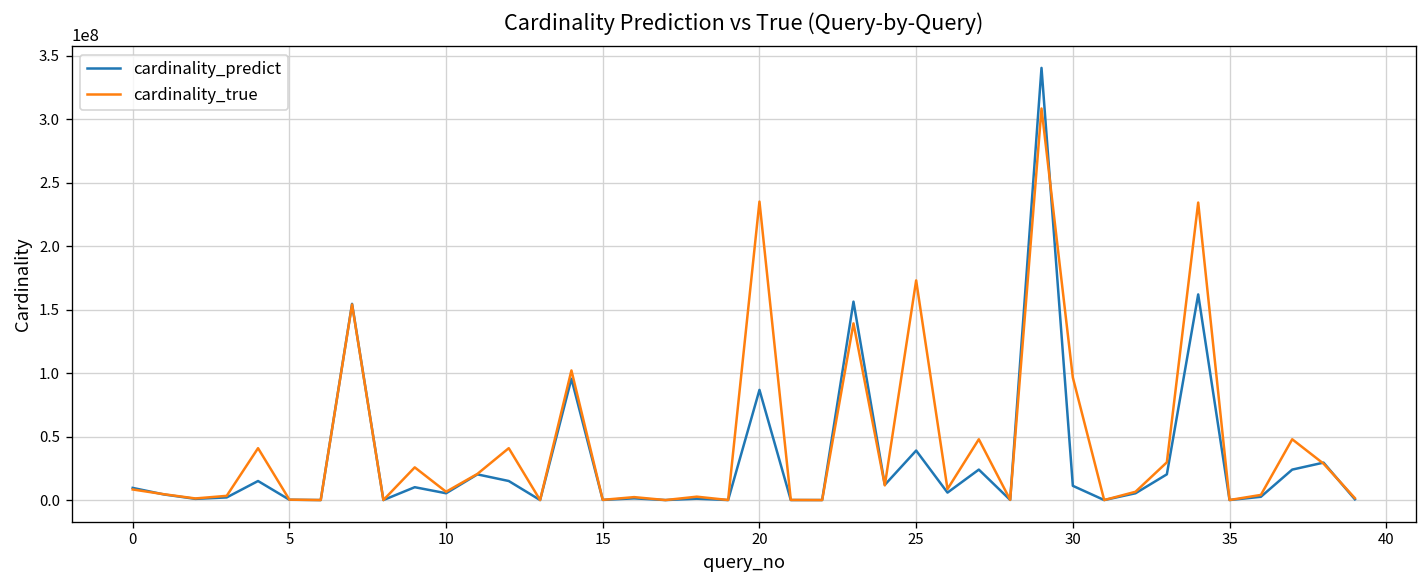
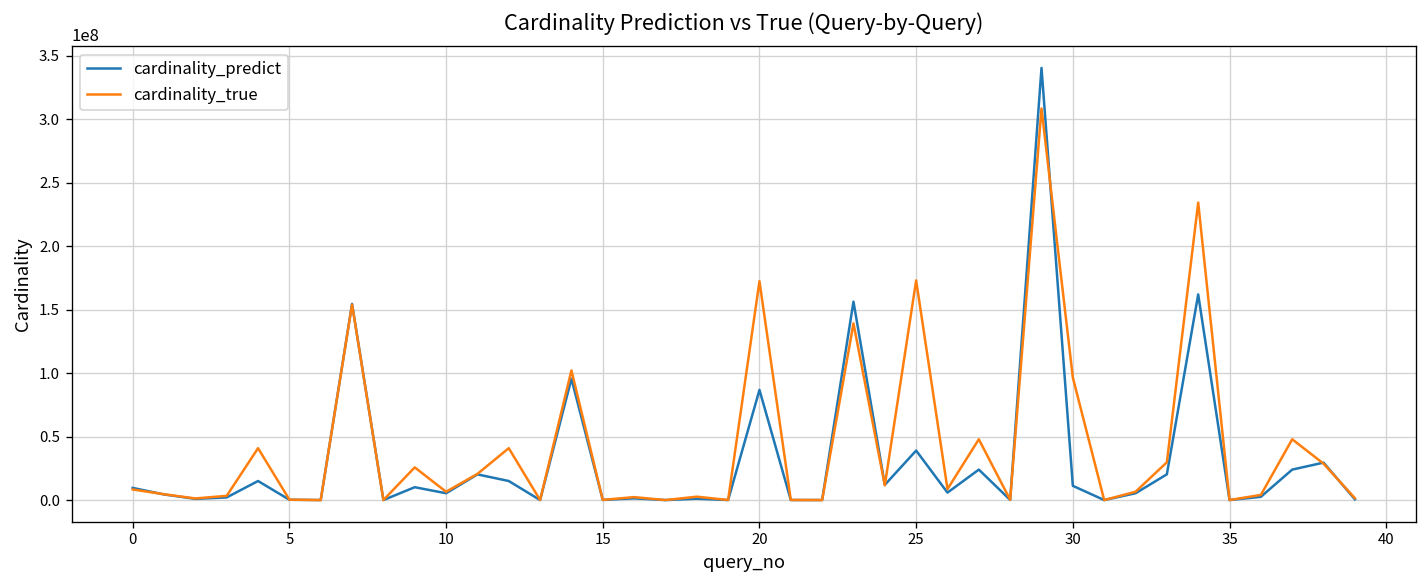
  {
    "cardinality_predict": {
      "20": 87000000,
      "25": 39000000,
      "30": 11000000
    },
    "cardinality_true": {
-     "20": 235000000,
+     "20": 172000000,
      "25": 173000000,
      "30": 97000000
    }
  }
